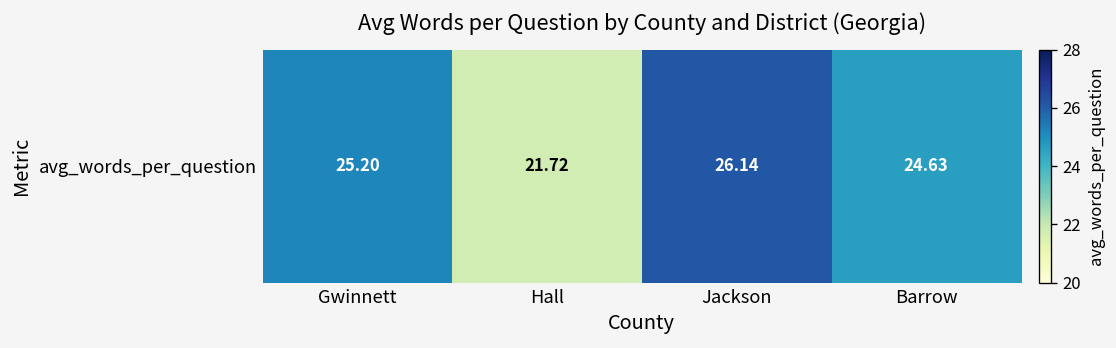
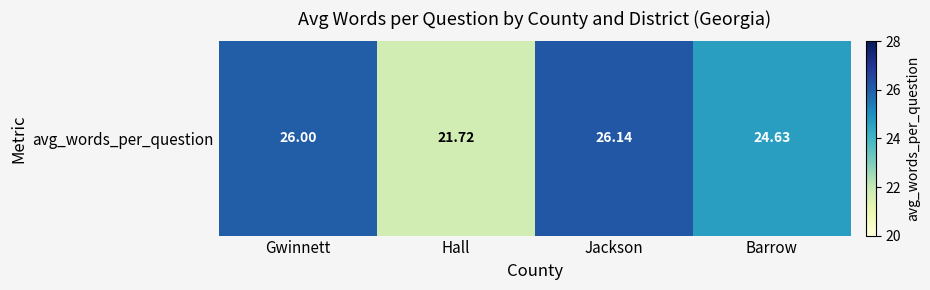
  {
    "avg_words_per_question": {
-     "Gwinnett": 25.20,
+     "Gwinnett": 26.00,
      "Hall": 21.72,
      "Jackson": 26.14,
      "Barrow": 24.63
    }
  }
